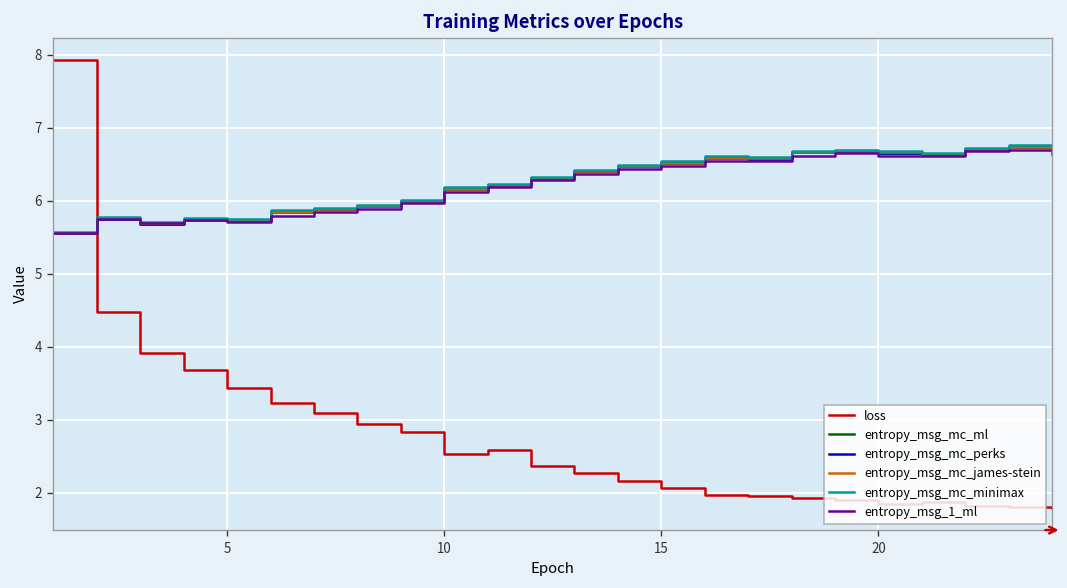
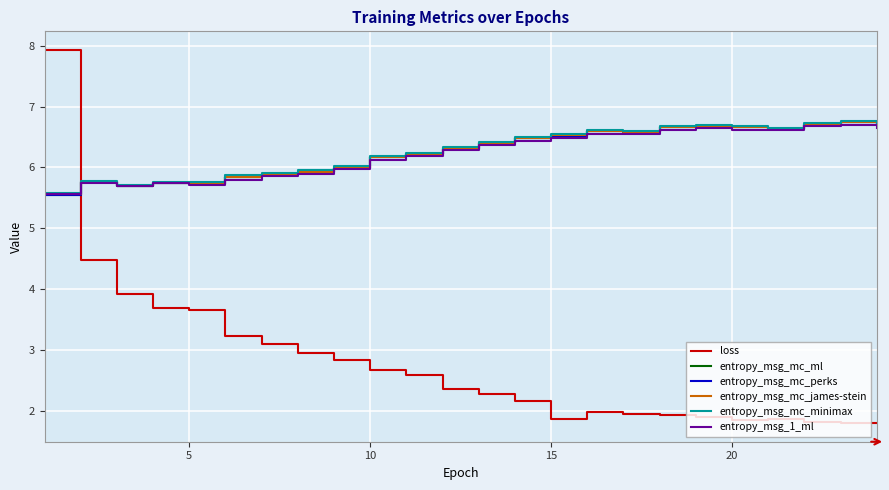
  {
    "loss": {
-     "5": 3.4,
-     "10": 2.5,
-     "15": 2.1
+     "5": 3.7,
+     "10": 2.7,
+     "15": 1.9
    },
    "entropy_msg_1_ml": {
      "15": 6.5,
      "20": 6.6
    }
  }
